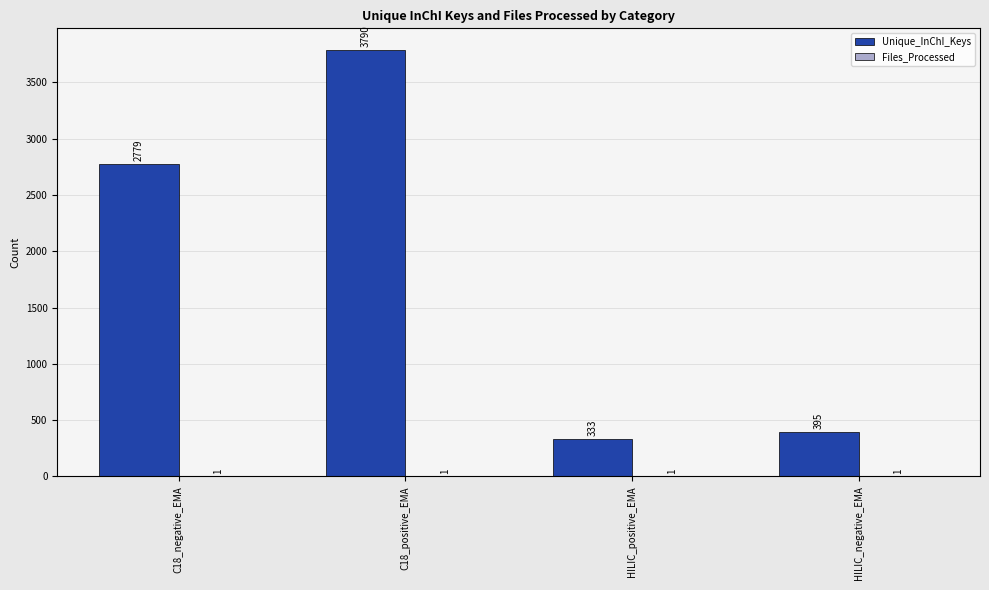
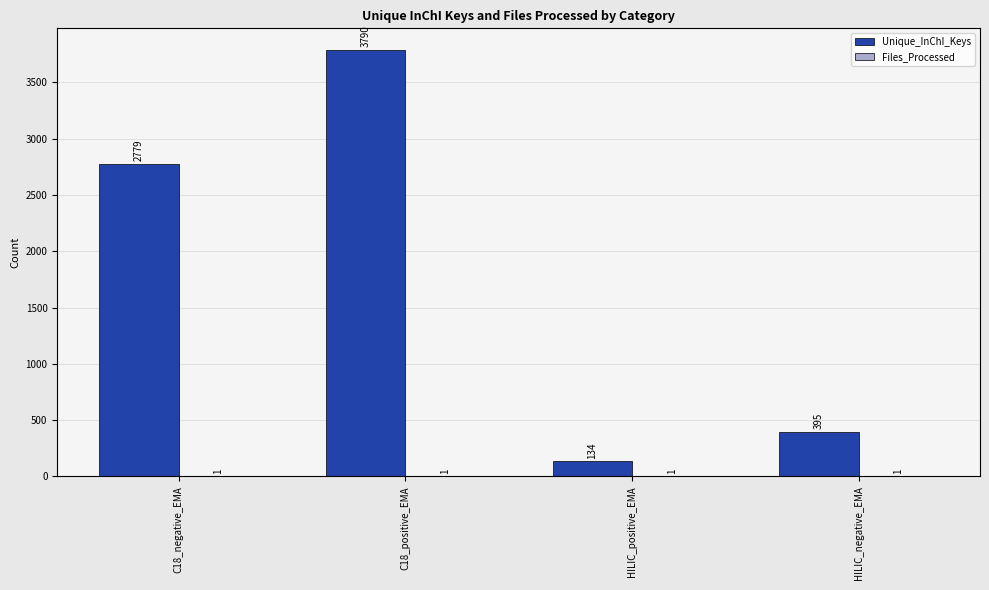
  {
    "Unique_InChI_Keys": {
      "C18_negative_EMA": 2779,
      "C18_positive_EMA": 3790,
-     "HILIC_positive_EMA": 333,
+     "HILIC_positive_EMA": 134,
      "HILIC_negative_EMA": 395
    },
    "Files_Processed": {
      "C18_negative_EMA": 1,
      "C18_positive_EMA": 1,
      "HILIC_positive_EMA": 1,
      "HILIC_negative_EMA": 1
    }
  }
